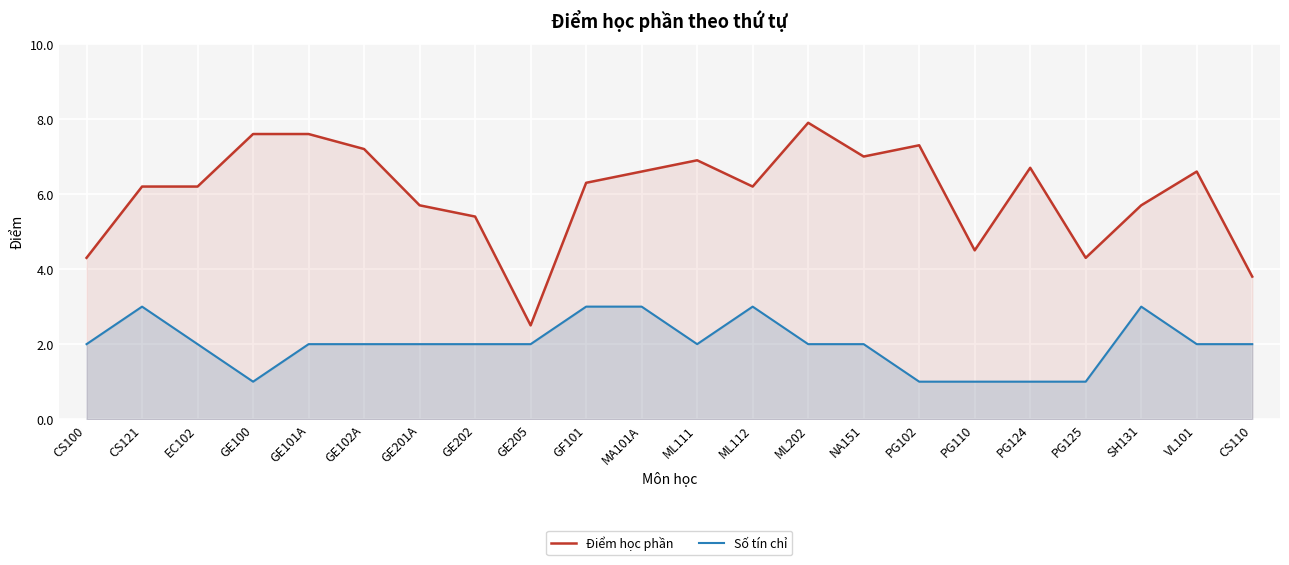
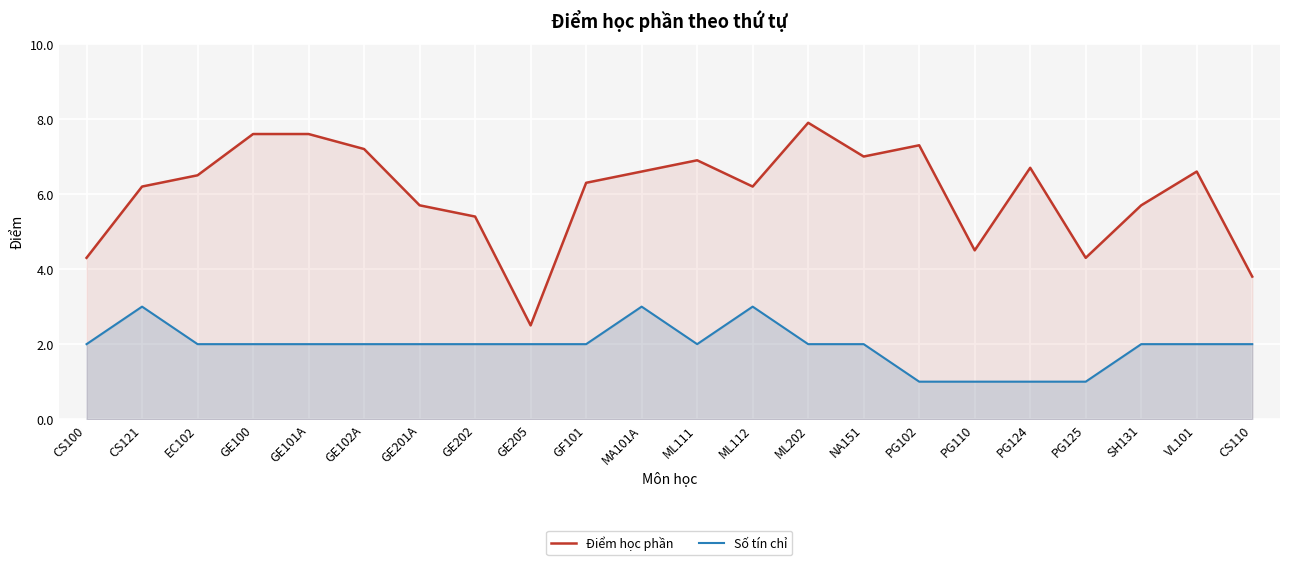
  {
    "Điểm học phần": {
      "CS100": 4.3,
      "CS121": 6.2,
-     "EC102": 6.2,
+     "EC102": 6.5,
      "GE100": 7.6,
      "GE101A": 7.6,
      "GE102A": 7.2,
      "GE201A": 5.7,
      "GE202": 5.4,
      "GE205": 2.5,
      "GF101": 6.3,
      "MA101A": 6.6,
      "ML111": 6.9,
      "ML112": 6.2,
      "ML202": 7.9,
      "NA151": 7.0,
      "PG102": 7.3,
      "PG110": 4.5,
      "PG124": 6.7,
      "PG125": 4.3,
      "SH131": 5.7,
      "VL101": 6.6,
      "CS110": 3.8
    },
    "Số tín chỉ": {
      "CS100": 2,
      "CS121": 3,
      "EC102": 2,
-     "GE100": 1,
+     "GE100": 2,
      "GE101A": 2,
      "GE102A": 2,
      "GE201A": 2,
      "GE202": 2,
      "GE205": 2,
-     "GF101": 3,
+     "GF101": 2,
      "MA101A": 3,
      "ML111": 2,
      "ML112": 3,
      "ML202": 2,
      "NA151": 2,
      "PG102": 1,
      "PG110": 1,
      "PG124": 1,
      "PG125": 1,
-     "SH131": 3,
+     "SH131": 2,
      "VL101": 2,
      "CS110": 2
    }
  }
